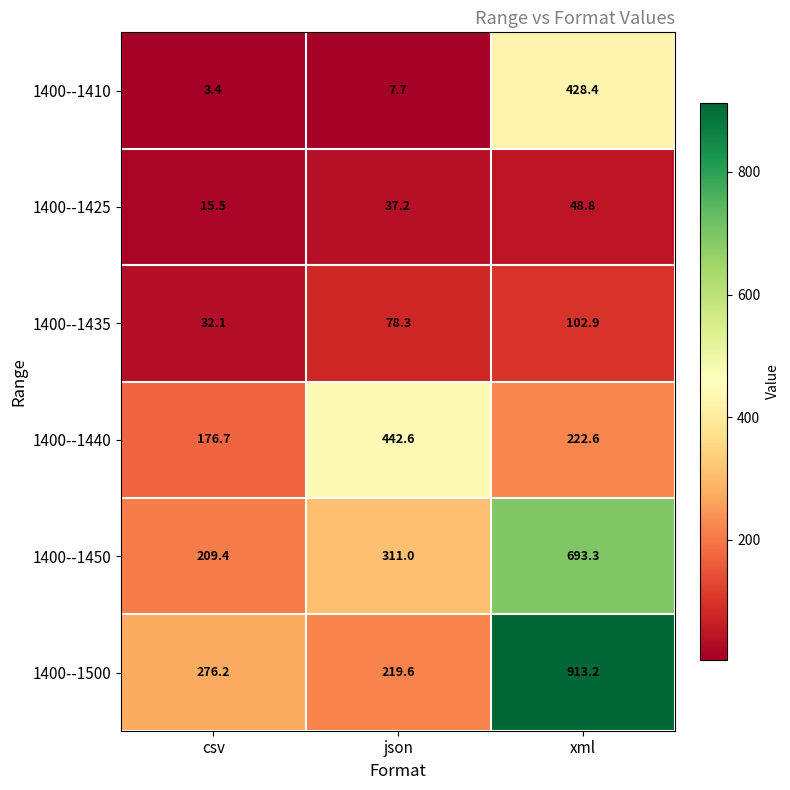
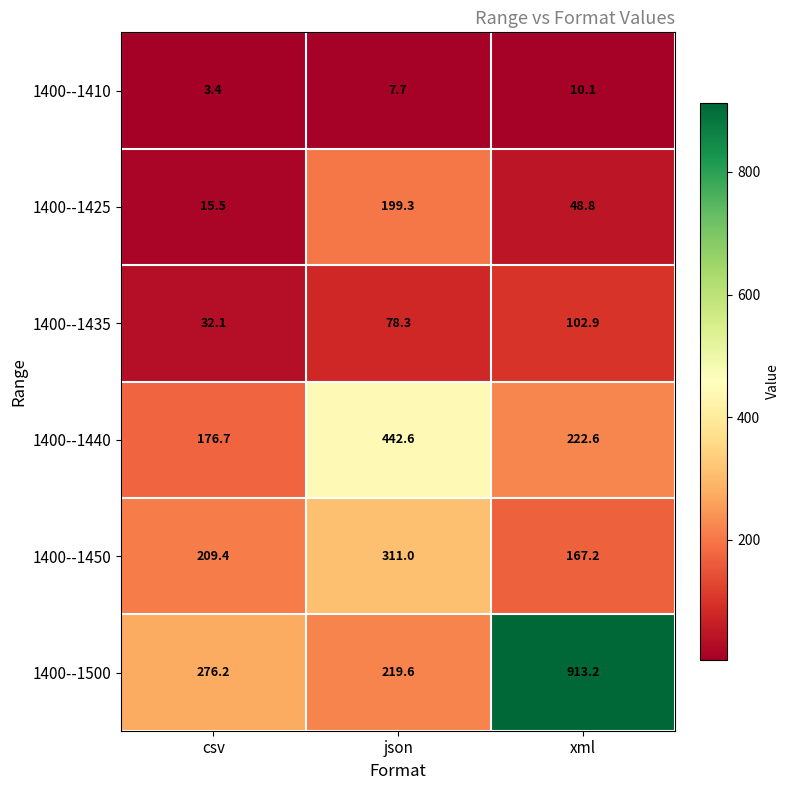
  {
    "1400--1410": {
      "csv": 3.4,
      "json": 7.7,
-     "xml": 428.4
+     "xml": 10.1
    },
    "1400--1425": {
      "csv": 15.5,
-     "json": 37.2,
+     "json": 199.3,
      "xml": 48.8
    },
    "1400--1435": {
      "csv": 32.1,
      "json": 78.3,
      "xml": 102.9
    },
    "1400--1440": {
      "csv": 176.7,
      "json": 442.6,
      "xml": 222.6
    },
    "1400--1450": {
      "csv": 209.4,
      "json": 311.0,
-     "xml": 693.3
+     "xml": 167.2
    },
    "1400--1500": {
      "csv": 276.2,
      "json": 219.6,
      "xml": 913.2
    }
  }
